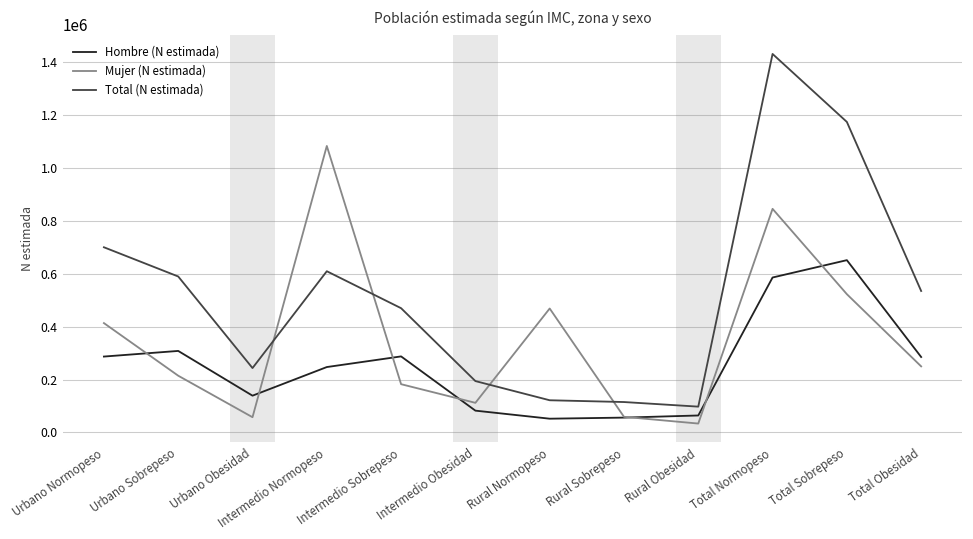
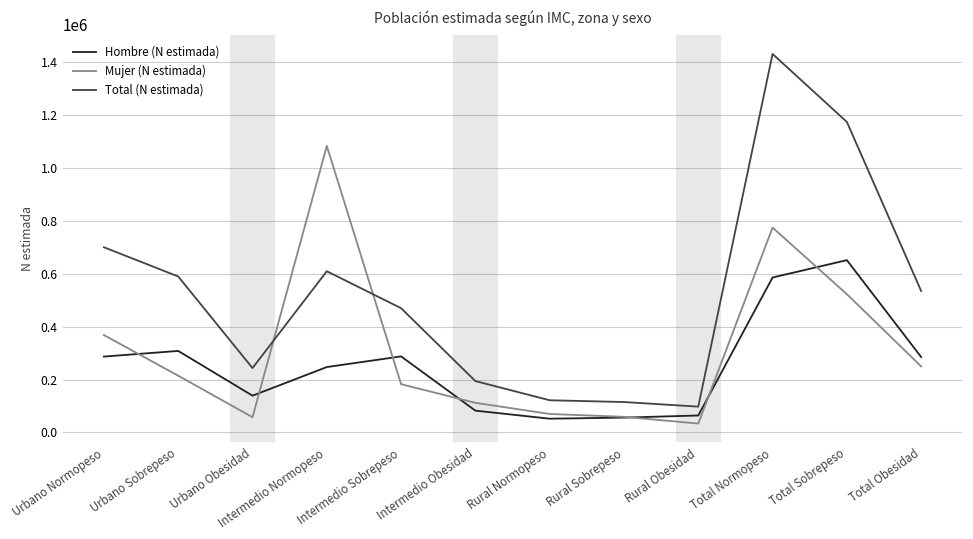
  {
    "Mujer (N estimada)": {
-     "Urbano Normopeso": 410000,
+     "Urbano Normopeso": 370000,
      "Urbano Sobrepeso": 210000,
      "Urbano Obesidad": 60000,
      "Intermedio Normopeso": 1080000,
      "Intermedio Sobrepeso": 180000,
      "Intermedio Obesidad": 110000,
-     "Rural Normopeso": 470000,
+     "Rural Normopeso": 70000,
      "Rural Obesidad": 30000,
-     "Total Normopeso": 850000,
+     "Total Normopeso": 770000,
      "Total Sobrepeso": 520000,
      "Total Obesidad": 250000
    }
  }
